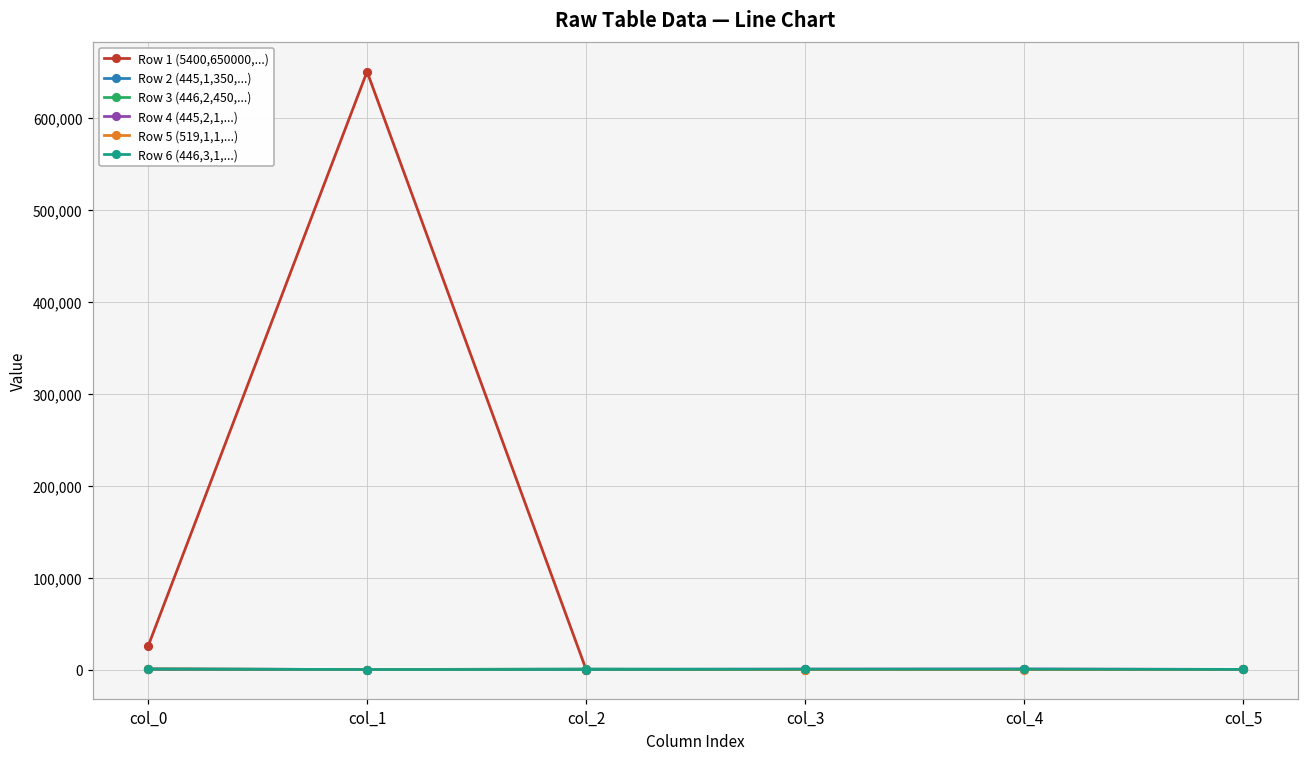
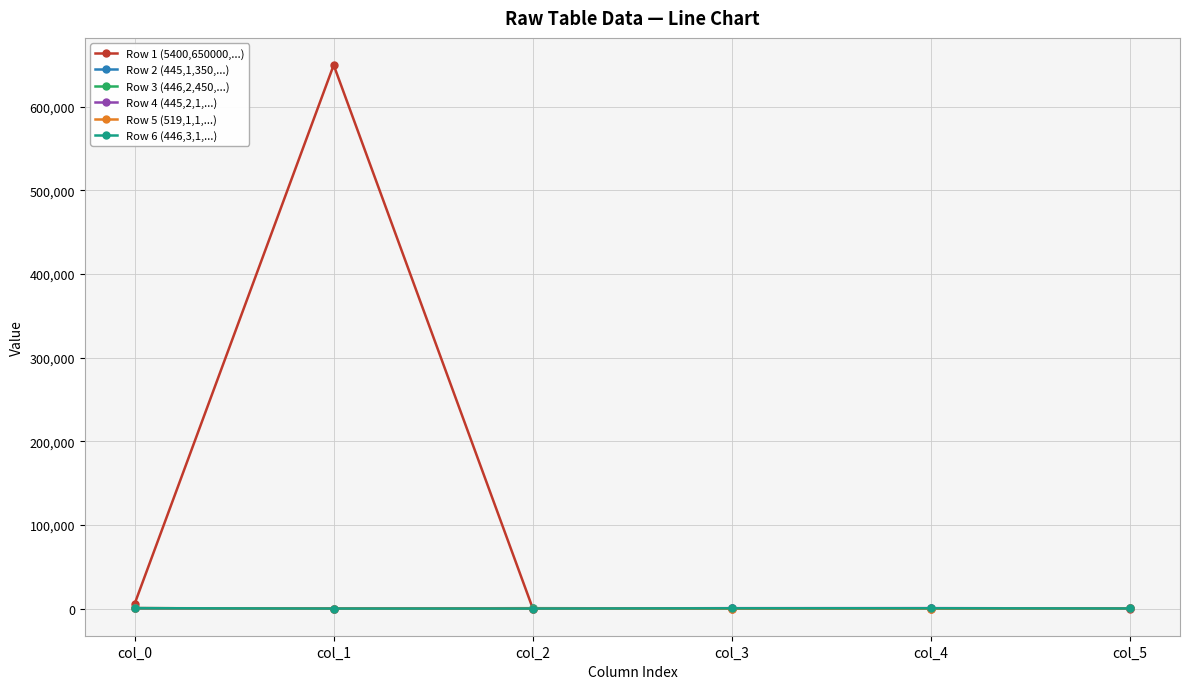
  {
    "Row 1 (5400,650000,...)": {
-     "col_0": "30,000",
+     "col_0": "10,000",
      "col_1": "650,000"
    }
  }
